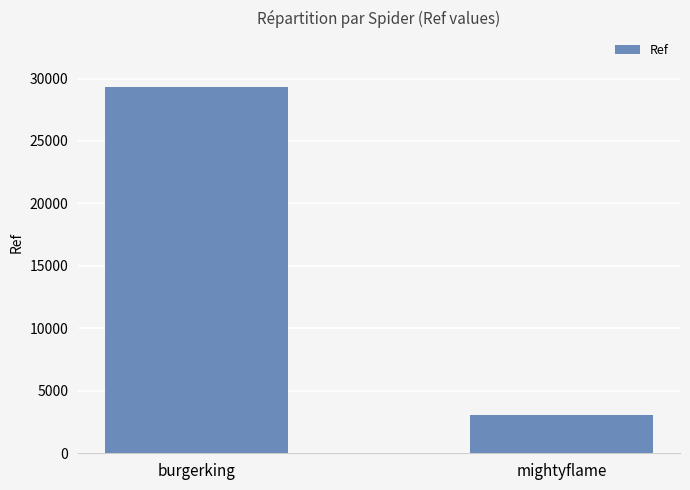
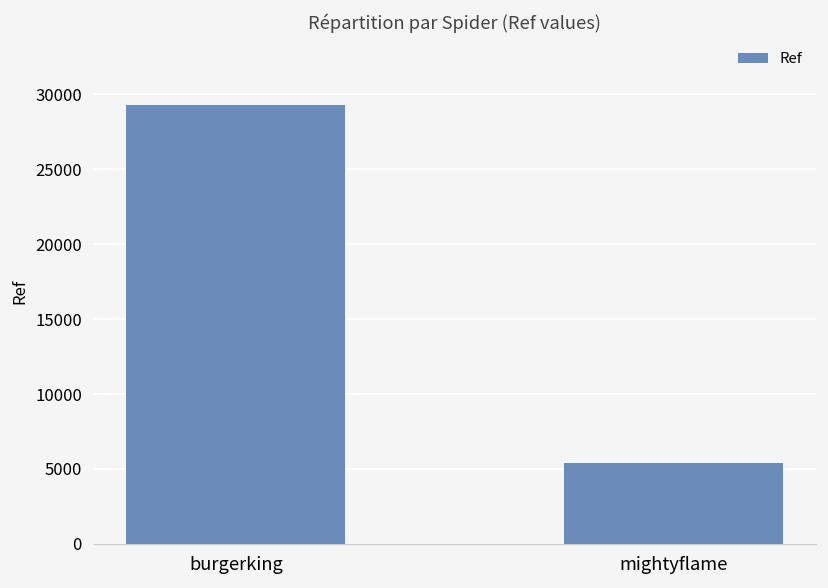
  {
    "burgerking": 29300,
-   "mightyflame": 3000
+   "mightyflame": 5400
  }
